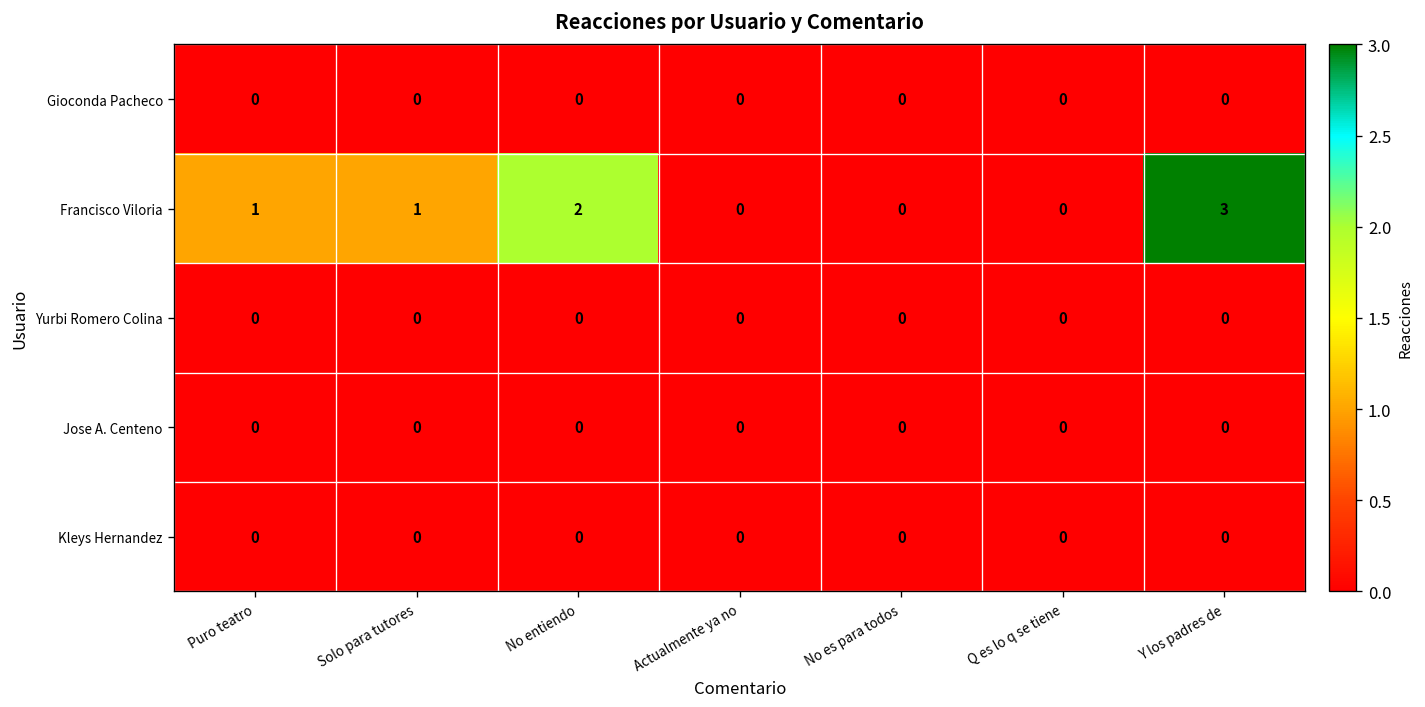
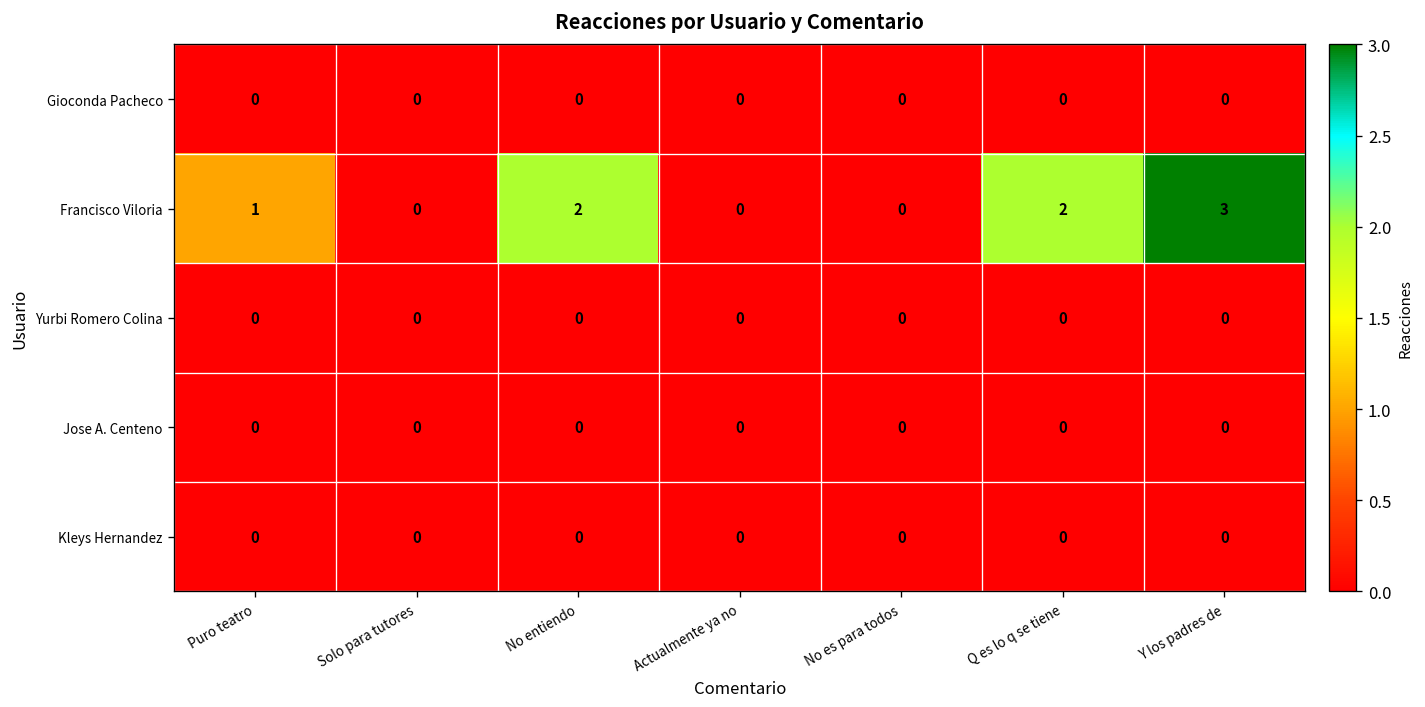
  {
    "Gioconda Pacheco": {
      "Puro teatro": 0,
      "Solo para tutores": 0,
      "No entiendo": 0,
      "Actualmente ya no": 0,
      "No es para todos": 0,
      "Q es lo q se tiene": 0,
      "Y los padres de": 0
    },
    "Francisco Viloria": {
      "Puro teatro": 1,
-     "Solo para tutores": 1,
+     "Solo para tutores": 0,
      "No entiendo": 2,
      "Actualmente ya no": 0,
      "No es para todos": 0,
-     "Q es lo q se tiene": 0,
+     "Q es lo q se tiene": 2,
      "Y los padres de": 3
    },
    "Yurbi Romero Colina": {
      "Puro teatro": 0,
      "Solo para tutores": 0,
      "No entiendo": 0,
      "Actualmente ya no": 0,
      "No es para todos": 0,
      "Q es lo q se tiene": 0,
      "Y los padres de": 0
    },
    "Jose A. Centeno": {
      "Puro teatro": 0,
      "Solo para tutores": 0,
      "No entiendo": 0,
      "Actualmente ya no": 0,
      "No es para todos": 0,
      "Q es lo q se tiene": 0,
      "Y los padres de": 0
    },
    "Kleys Hernandez": {
      "Puro teatro": 0,
      "Solo para tutores": 0,
      "No entiendo": 0,
      "Actualmente ya no": 0,
      "No es para todos": 0,
      "Q es lo q se tiene": 0,
      "Y los padres de": 0
    }
  }
